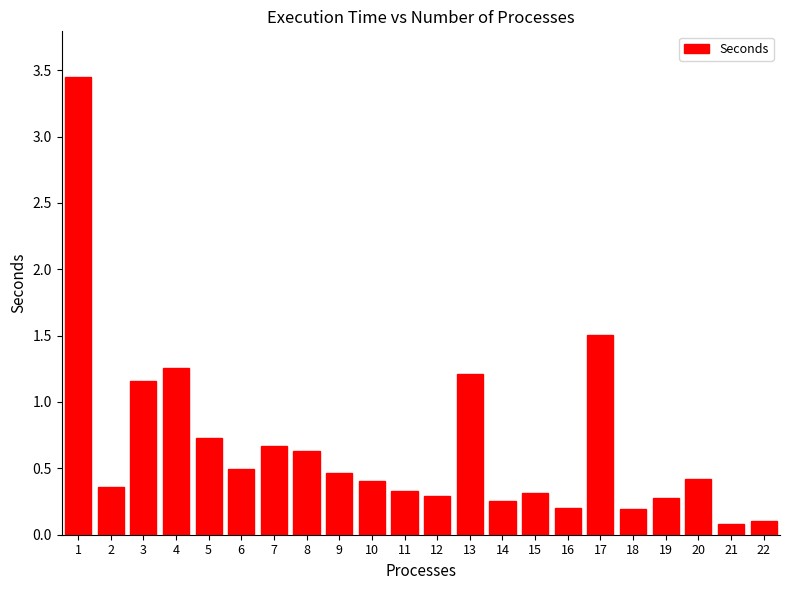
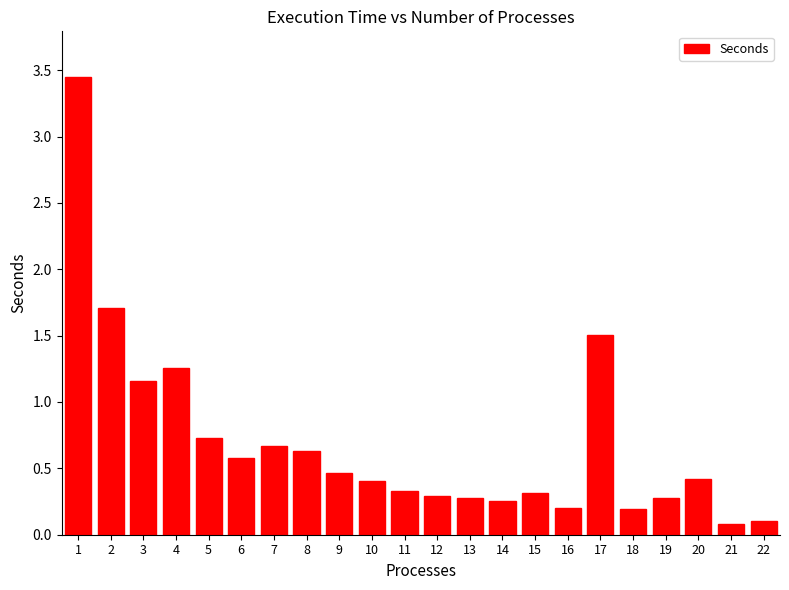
  {
    "1": 3.45,
-   "2": 0.36,
+   "2": 1.71,
    "3": 1.16,
    "4": 1.26,
    "5": 0.73,
-   "6": 0.49,
+   "6": 0.58,
    "7": 0.67,
    "8": 0.63,
    "9": 0.47,
    "10": 0.40,
    "11": 0.33,
    "12": 0.29,
-   "13": 1.21,
+   "13": 0.27,
    "14": 0.25,
    "15": 0.32,
    "16": 0.20,
    "17": 1.50,
    "18": 0.20,
    "19": 0.28,
    "20": 0.42,
    "21": 0.08,
    "22": 0.10
  }
